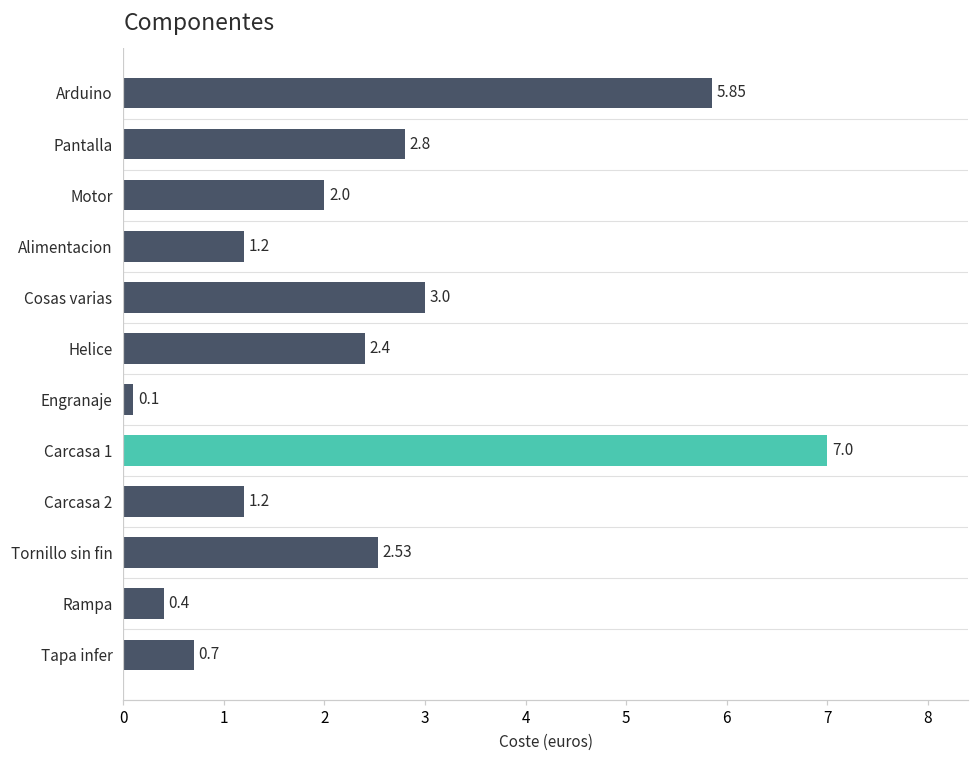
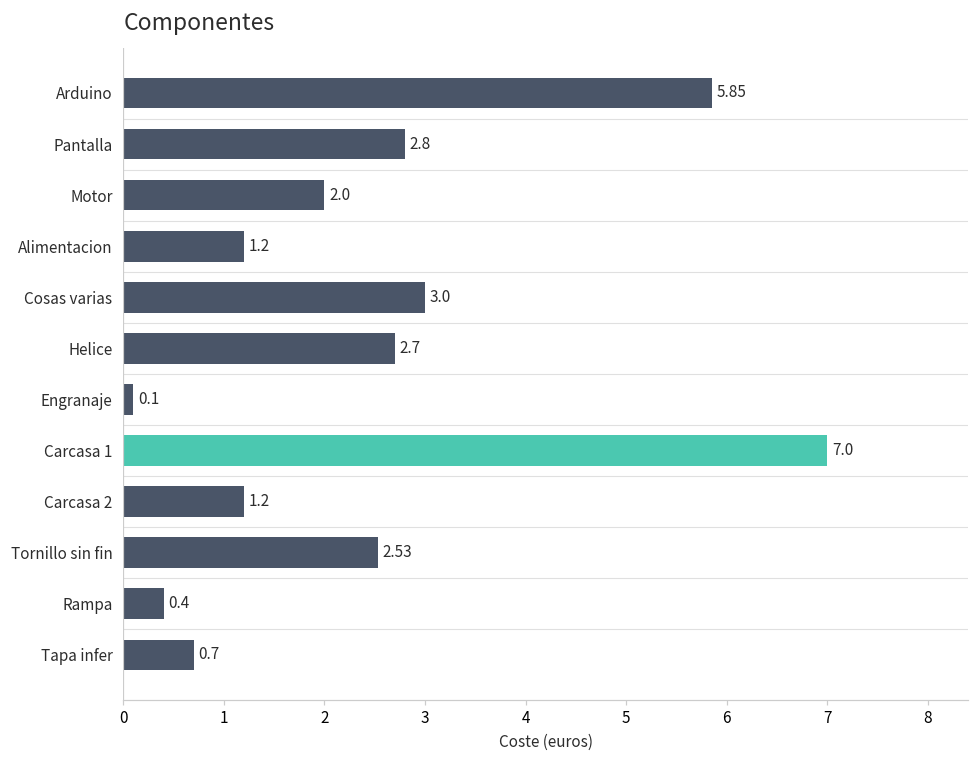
  {
    "Arduino": 5.85,
    "Pantalla": 2.8,
    "Motor": 2.0,
    "Alimentacion": 1.2,
    "Cosas varias": 3.0,
-   "Helice": 2.4,
+   "Helice": 2.7,
    "Engranaje": 0.1,
    "Carcasa 1": 7.0,
    "Carcasa 2": 1.2,
    "Tornillo sin fin": 2.53,
    "Rampa": 0.4,
    "Tapa infer": 0.7
  }
